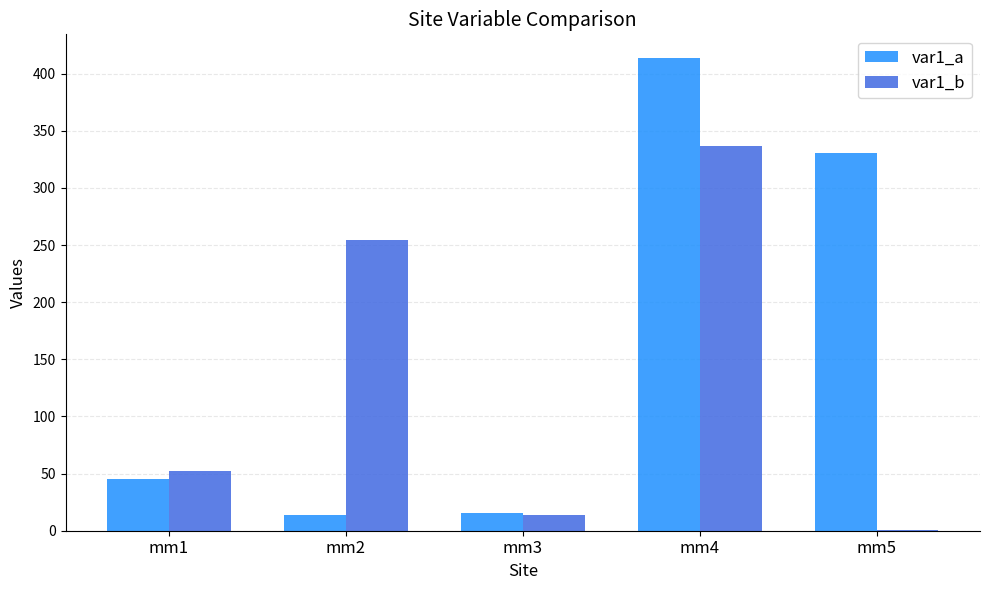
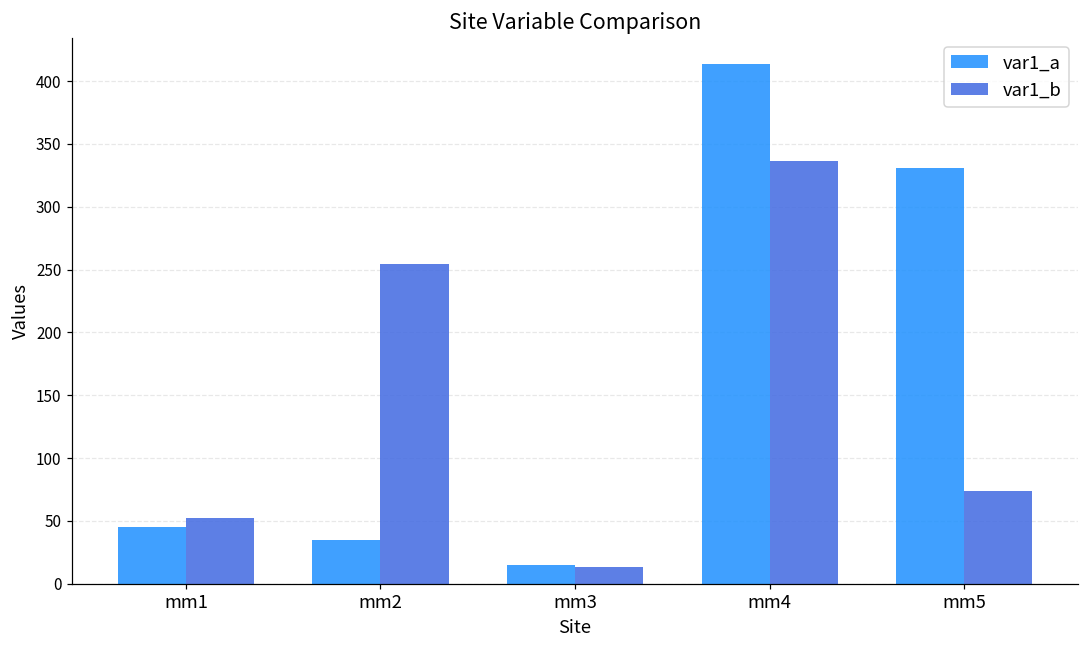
  {
    "var1_a": {
      "mm1": 45,
-     "mm2": 13,
+     "mm2": 35,
      "mm3": 15,
      "mm4": 414,
      "mm5": 331
    },
    "var1_b": {
      "mm1": 52,
      "mm2": 254,
      "mm3": 13,
      "mm4": 336,
-     "mm5": 1
+     "mm5": 74
    }
  }
